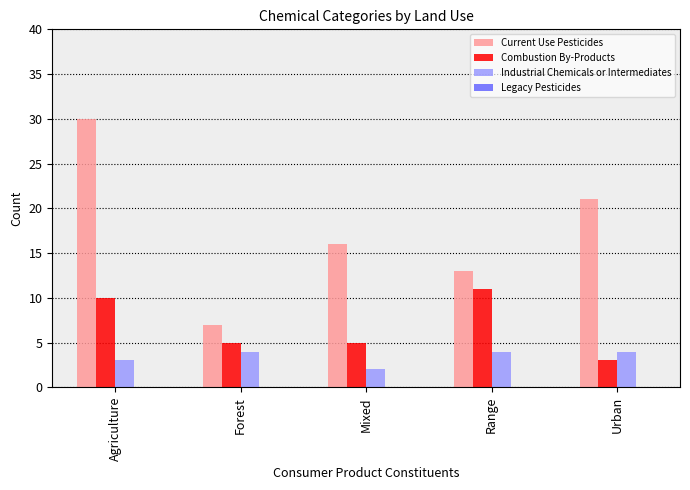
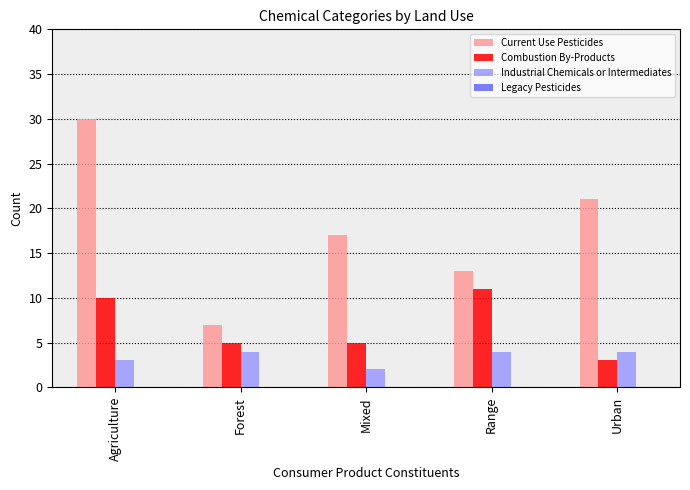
  {
    "Current Use Pesticides": {
      "Agriculture": 30,
      "Forest": 7,
-     "Mixed": 16,
+     "Mixed": 17,
      "Range": 13,
      "Urban": 21
    },
    "Combustion By-Products": {
      "Agriculture": 10,
      "Forest": 5,
      "Mixed": 5,
      "Range": 11,
      "Urban": 3
    },
    "Industrial Chemicals or Intermediates": {
      "Agriculture": 3,
      "Forest": 4,
      "Mixed": 2,
      "Range": 4,
      "Urban": 4
    },
    "Legacy Pesticides": {
      "Agriculture": 0,
      "Forest": 0,
      "Mixed": 0,
      "Range": 0,
      "Urban": 0
    }
  }
